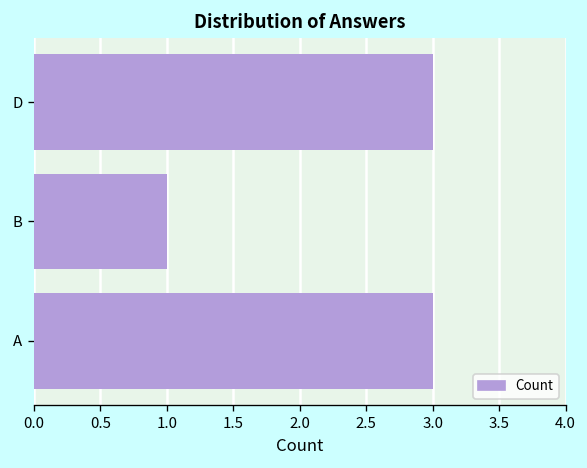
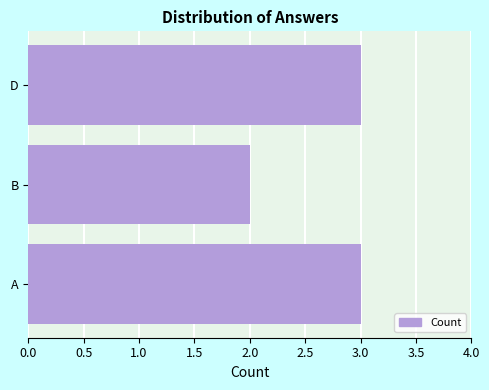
  {
    "D": 3,
-   "B": 1,
+   "B": 2,
    "A": 3
  }
